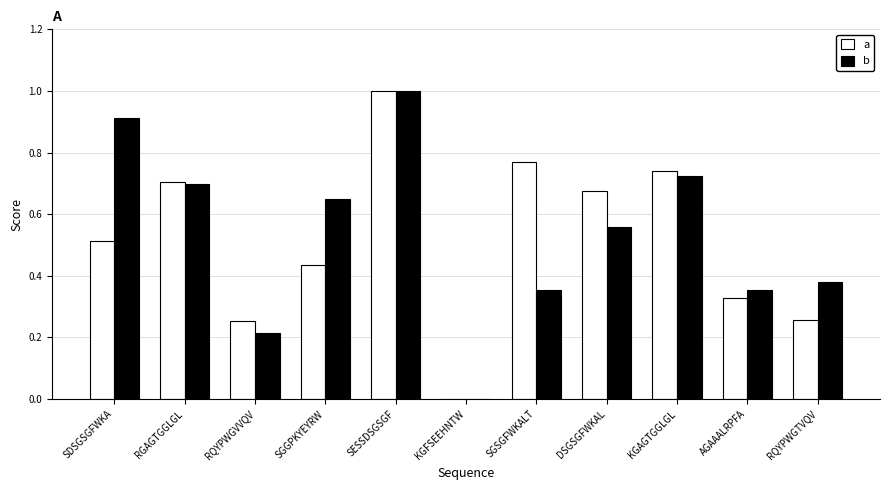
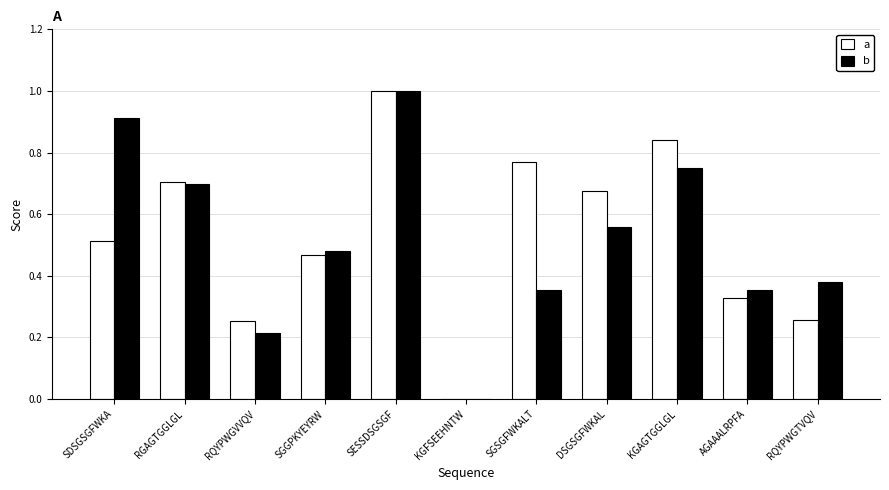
  {
    "a": {
      "SDSGSGFWKA": 0.51,
      "RGAGTGGLGL": 0.71,
      "RQYPWGVVQV": 0.25,
-     "SGGPKYEYRW": 0.44,
+     "SGGPKYEYRW": 0.47,
      "SESSDSGSGF": 1.00,
      "KGFSEEHNTW": 0.00,
      "SGSGFWKALT": 0.77,
      "DSGSGFWKAL": 0.68,
-     "KGAGTGGLGL": 0.74,
+     "KGAGTGGLGL": 0.84,
      "AGAAALRPFA": 0.33,
      "RQYPWGTVQV": 0.26
    },
    "b": {
      "SDSGSGFWKA": 0.91,
      "RGAGTGGLGL": 0.70,
      "RQYPWGVVQV": 0.22,
-     "SGGPKYEYRW": 0.65,
+     "SGGPKYEYRW": 0.48,
      "SESSDSGSGF": 1.00,
      "KGFSEEHNTW": 0.00,
      "SGSGFWKALT": 0.35,
      "DSGSGFWKAL": 0.56,
-     "KGAGTGGLGL": 0.72,
+     "KGAGTGGLGL": 0.75,
      "AGAAALRPFA": 0.35,
      "RQYPWGTVQV": 0.38
    }
  }
